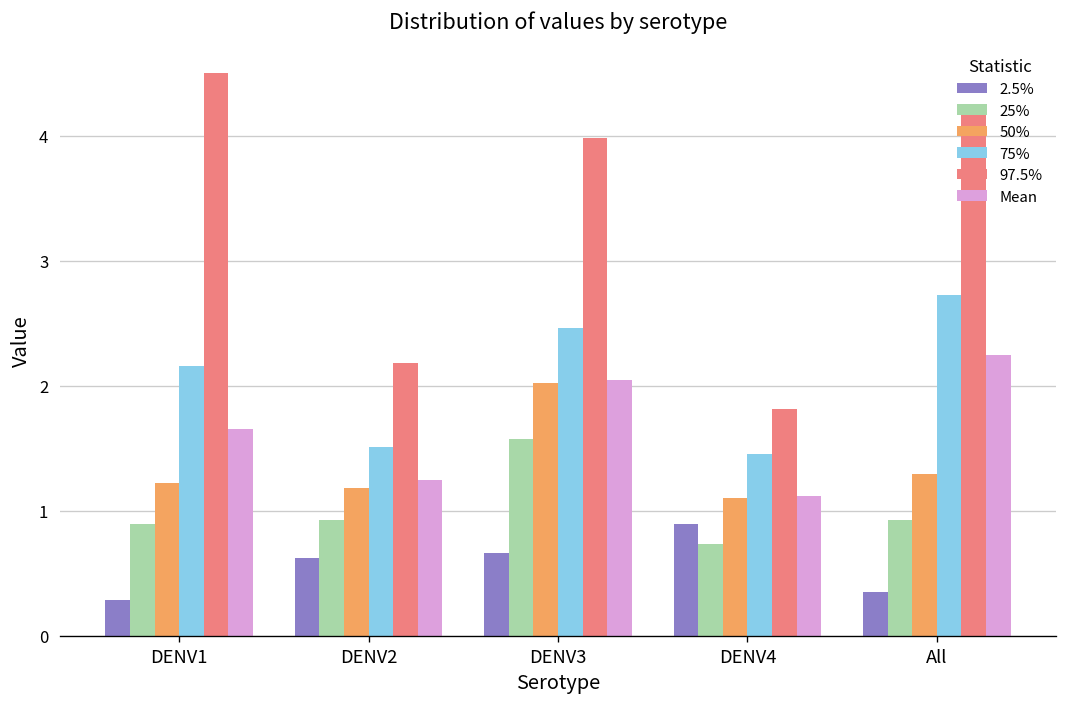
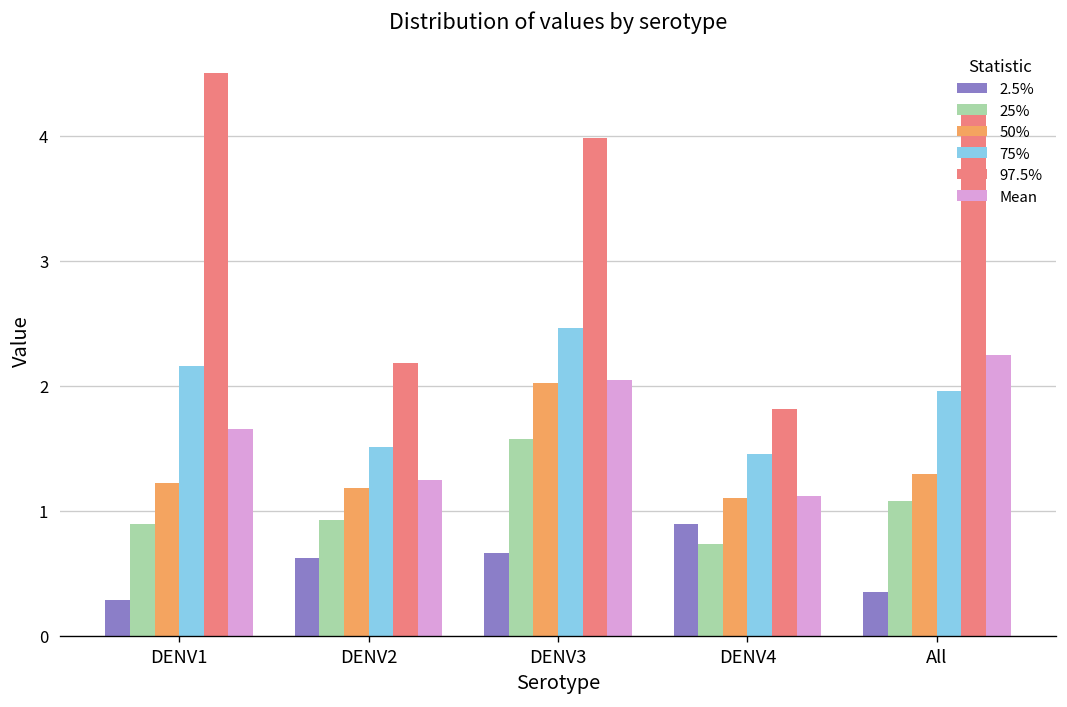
  {
    "2.5%": {
      "DENV1": 0.29,
      "DENV2": 0.63,
      "DENV3": 0.66,
      "DENV4": 0.90,
      "All": 0.35
    },
    "25%": {
      "DENV1": 0.89,
      "DENV2": 0.93,
      "DENV3": 1.58,
      "DENV4": 0.74,
-     "All": 0.92
+     "All": 1.08
    },
    "75%": {
      "DENV1": 2.16,
      "DENV2": 1.51,
      "DENV3": 2.46,
      "DENV4": 1.46,
-     "All": 2.73
+     "All": 1.96
    },
    "Mean": {
      "DENV1": 1.66,
      "DENV2": 1.25,
      "DENV3": 2.05,
      "DENV4": 1.12,
      "All": 2.25
    }
  }
